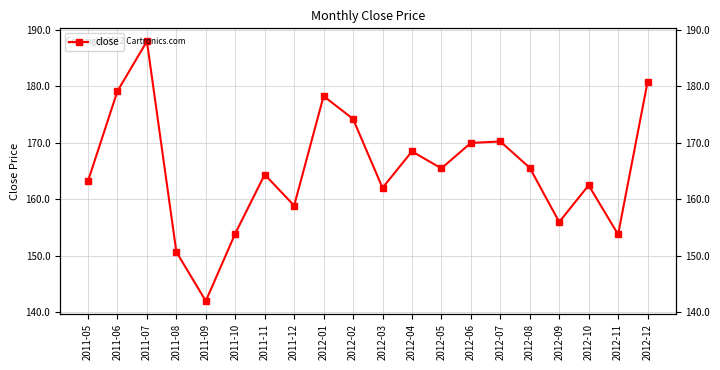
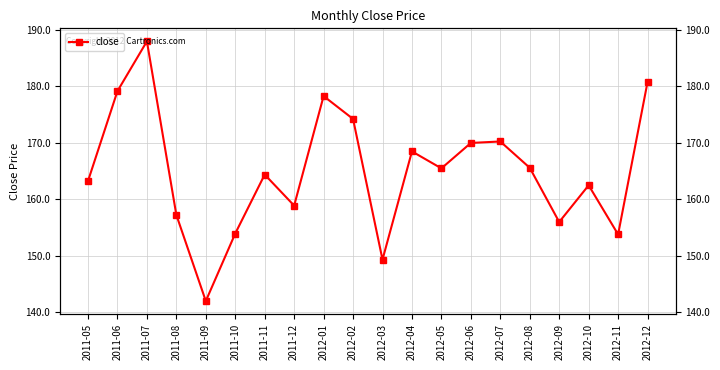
  {
    "2011-05": 163,
    "2011-06": 179,
-   "2011-08": 151,
+   "2011-08": 157,
    "2011-09": 142,
    "2011-10": 154,
    "2011-11": 164,
    "2011-12": 159,
    "2012-01": 178,
    "2012-02": 174,
-   "2012-03": 162,
+   "2012-03": 149,
    "2012-04": 169,
    "2012-05": 166,
    "2012-06": 170,
    "2012-07": 170,
    "2012-08": 166,
    "2012-09": 156,
    "2012-10": 163,
    "2012-11": 154,
    "2012-12": 181
  }
